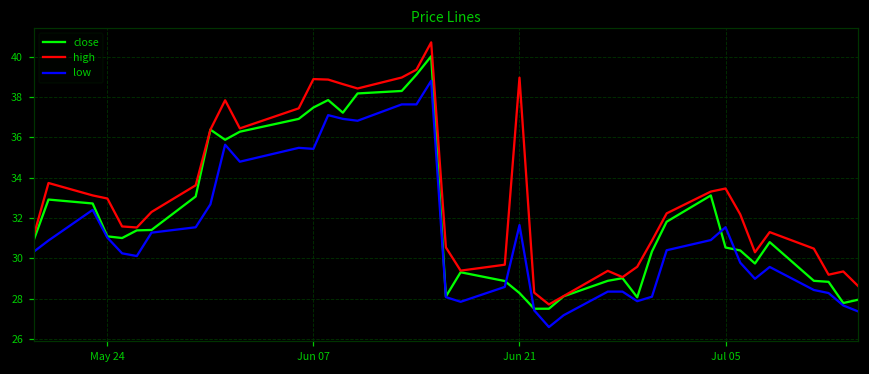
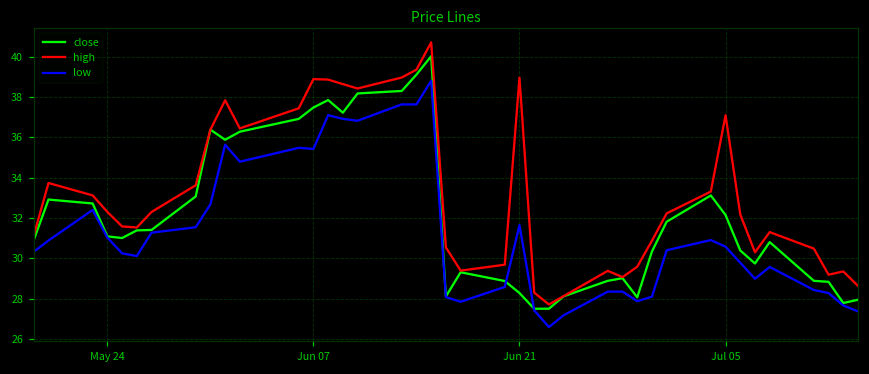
  {
    "close": {
      "Jun 07": 37.5,
      "Jun 21": 28.3,
-     "Jul 05": 30.5
+     "Jul 05": 32.2
    },
    "high": {
-     "May 24": 33.0,
+     "May 24": 32.3,
      "Jun 07": 38.9,
      "Jun 21": 39.0,
-     "Jul 05": 33.5
+     "Jul 05": 37.1
    },
    "low": {
      "Jun 07": 35.4,
      "Jun 21": 31.7,
-     "Jul 05": 31.5
+     "Jul 05": 30.6
    }
  }
